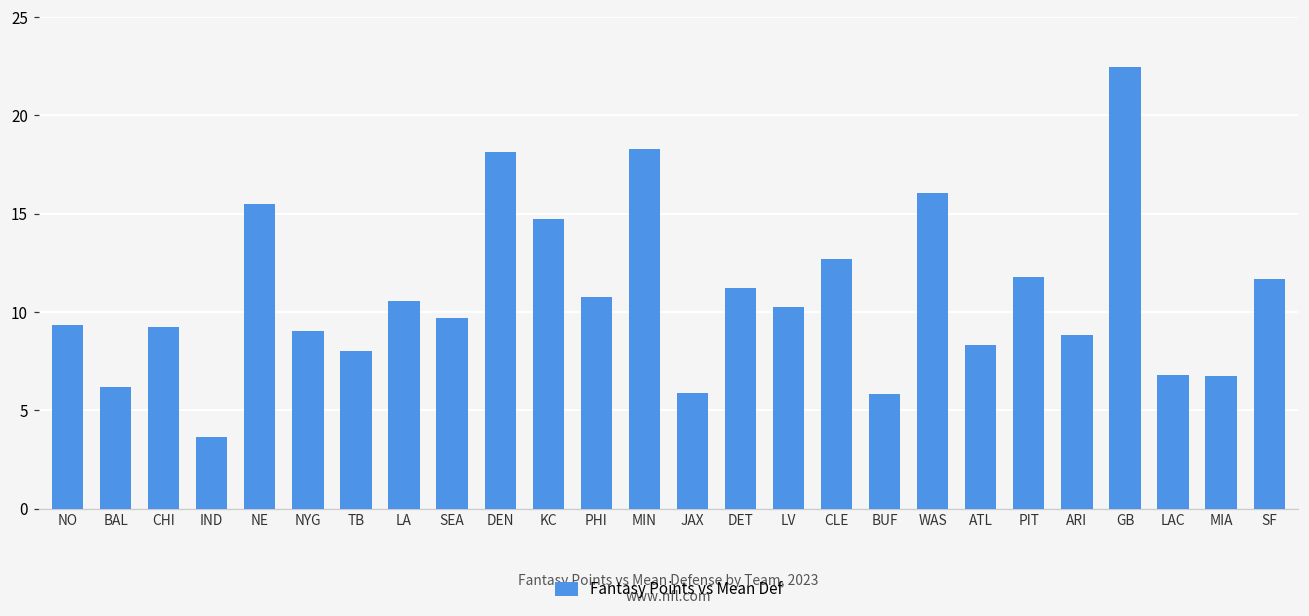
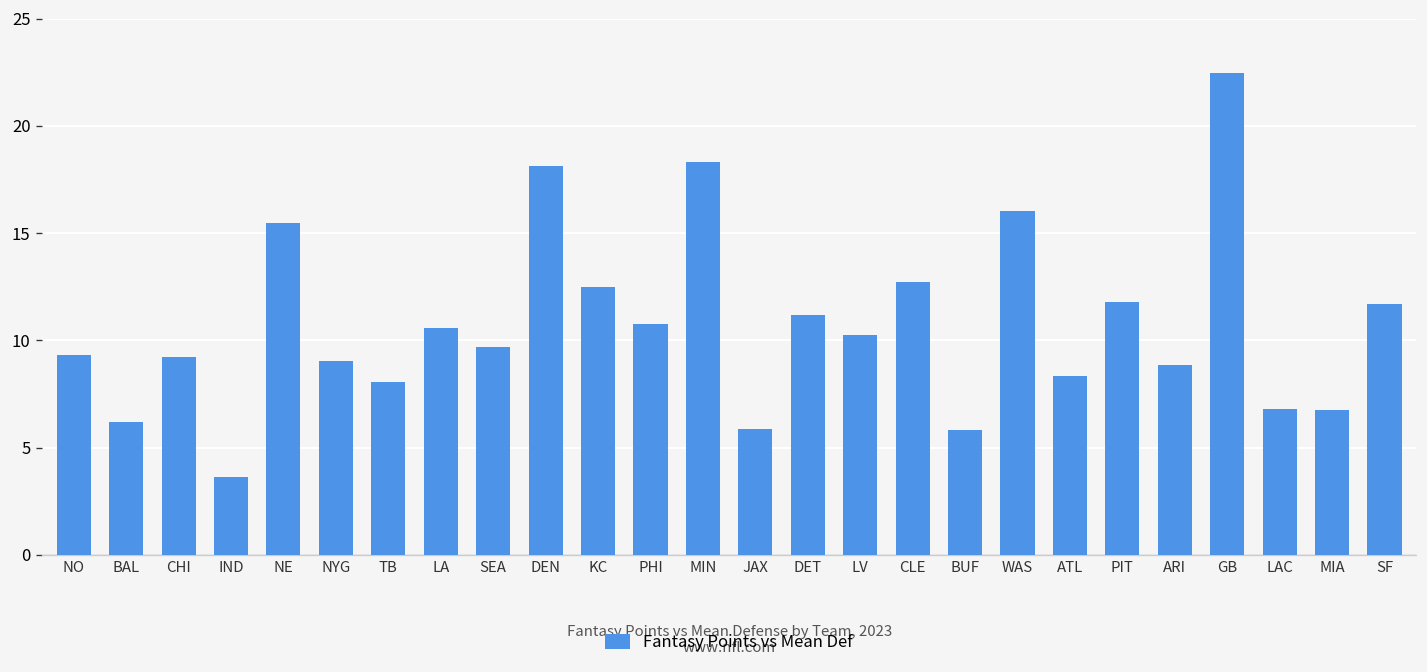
  {
    "NO": 9.3,
    "BAL": 6.2,
    "CHI": 9.2,
    "IND": 3.6,
    "NE": 15.5,
    "NYG": 9.0,
    "TB": 8.0,
    "LA": 10.6,
    "SEA": 9.7,
    "DEN": 18.2,
-   "KC": 14.7,
+   "KC": 12.5,
    "PHI": 10.8,
    "MIN": 18.3,
    "JAX": 5.9,
    "DET": 11.2,
    "LV": 10.3,
    "CLE": 12.7,
    "BUF": 5.8,
    "WAS": 16.0,
    "ATL": 8.3,
    "PIT": 11.8,
    "ARI": 8.9,
    "GB": 22.5,
    "LAC": 6.8,
    "MIA": 6.8,
    "SF": 11.7
  }
